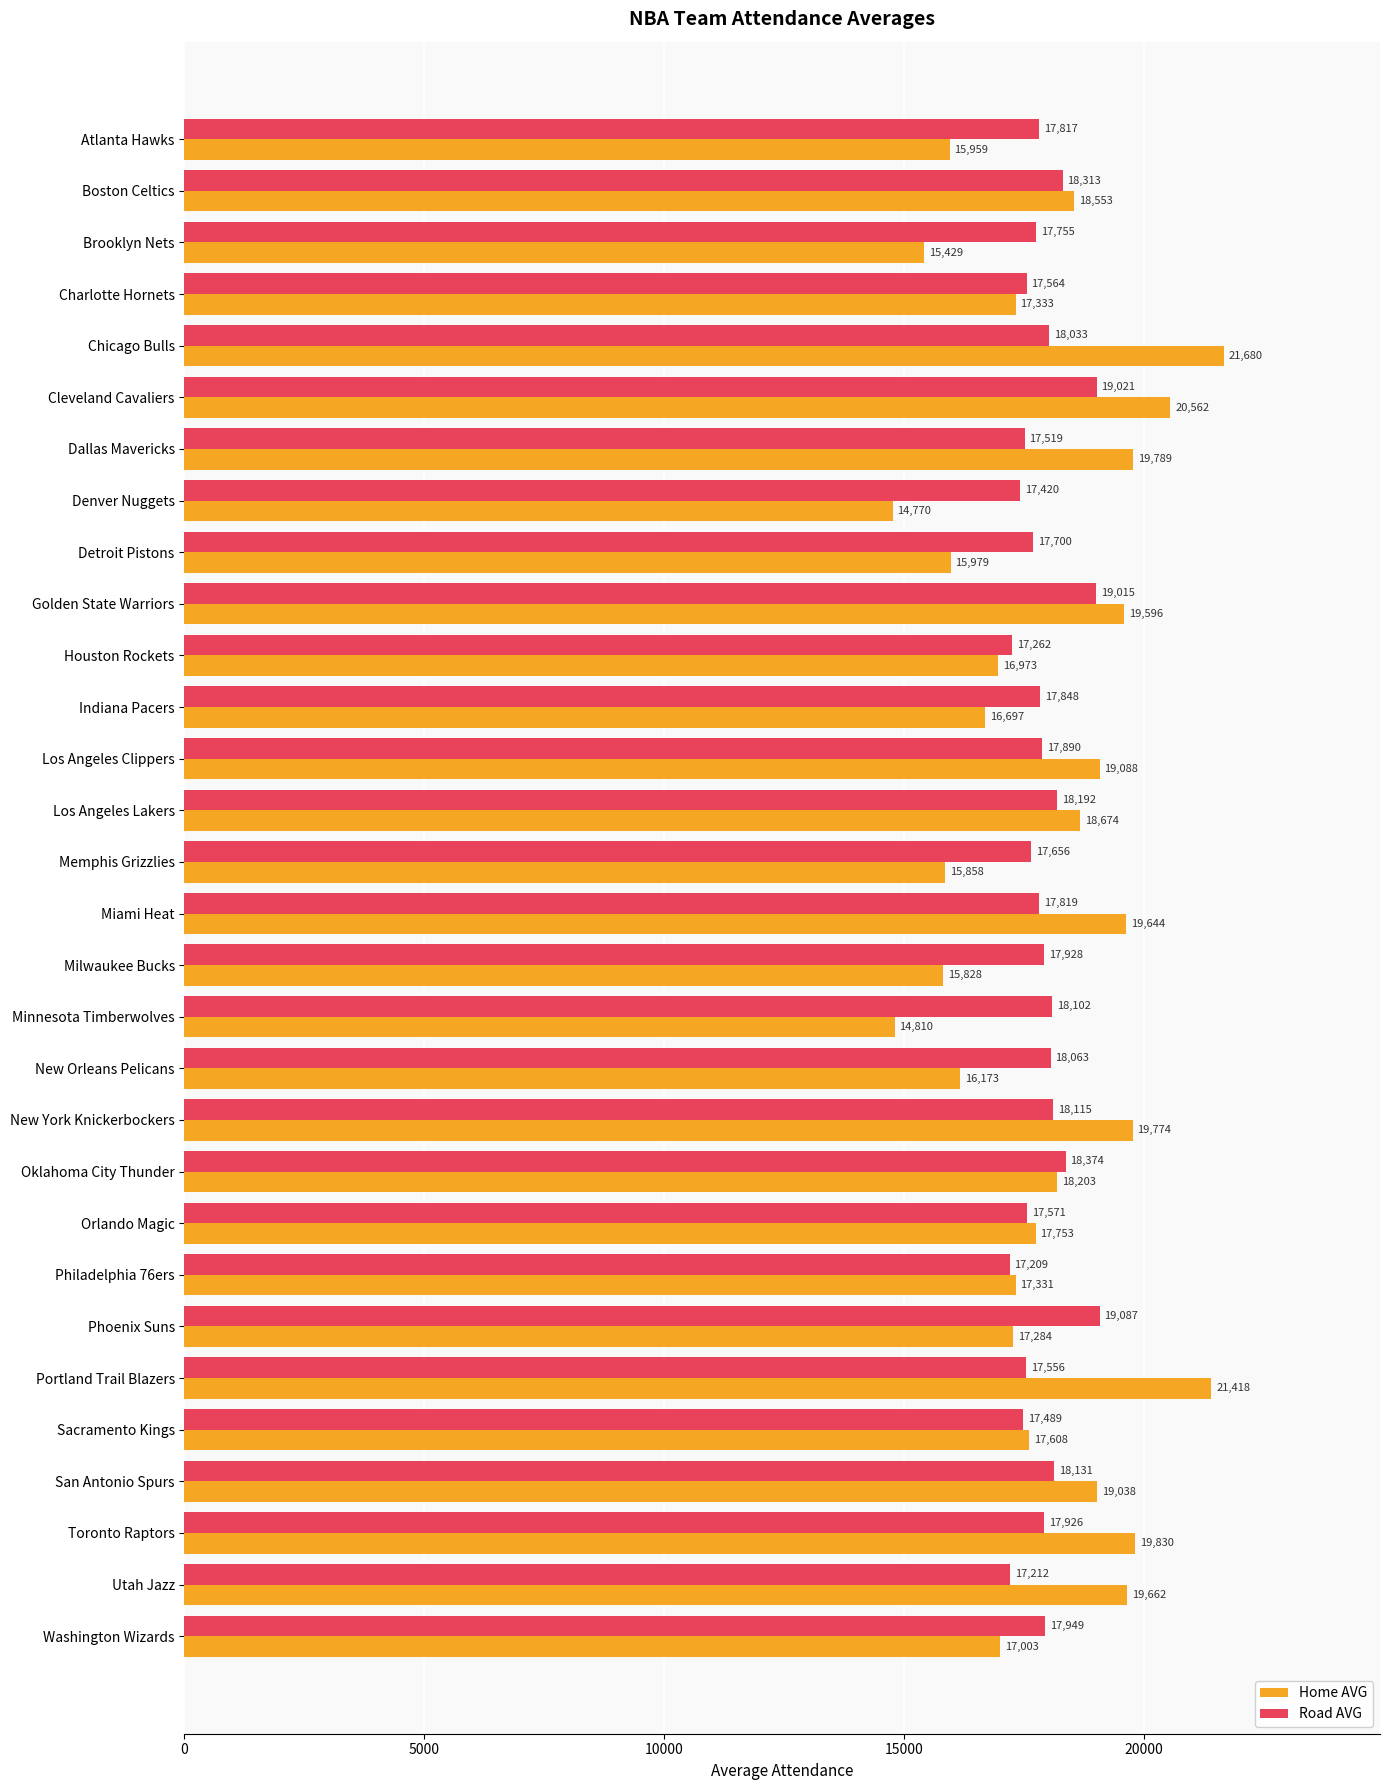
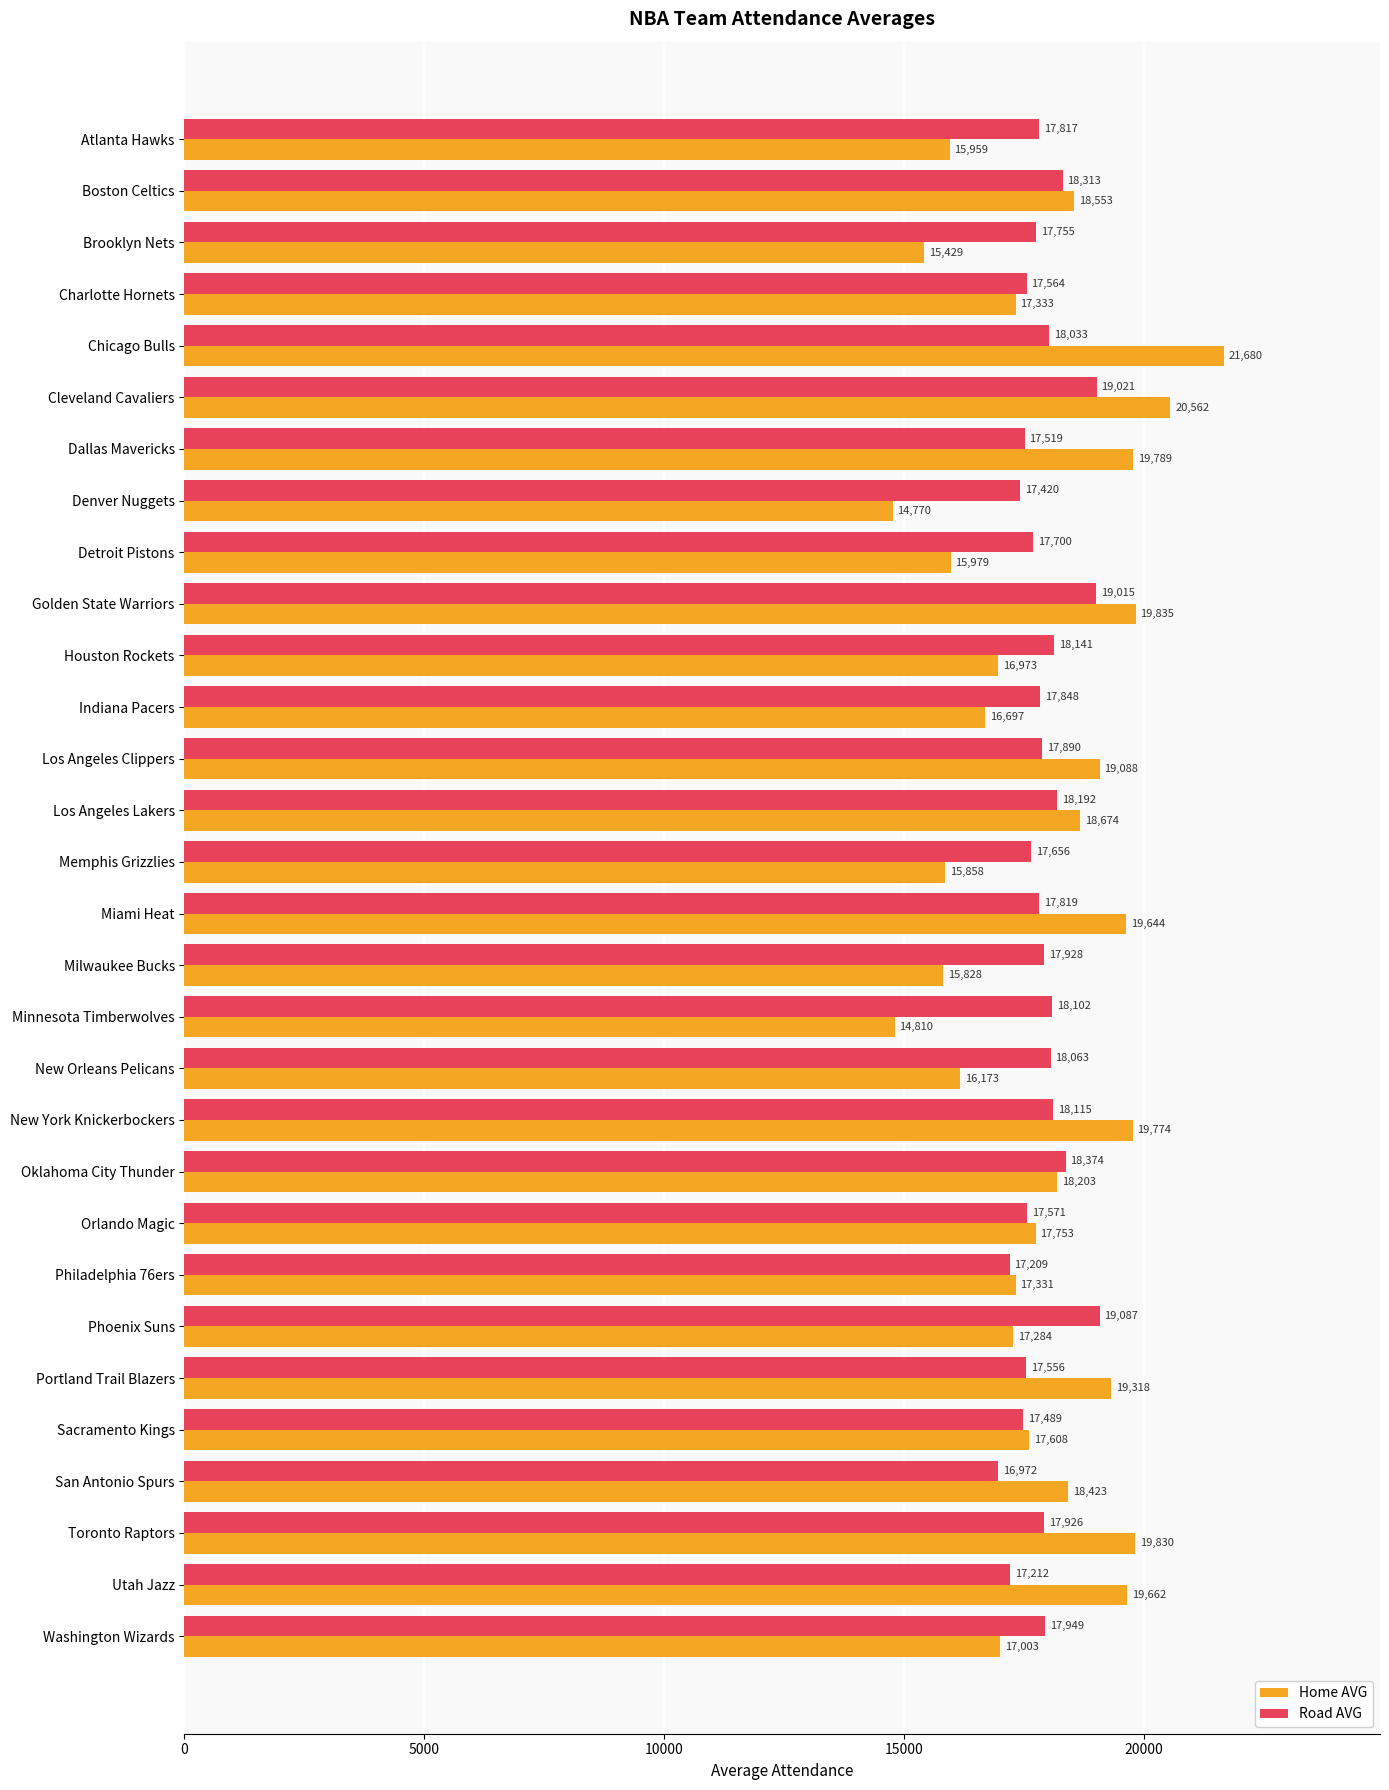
  {
    "Home AVG": {
      "Atlanta Hawks": "15,959",
      "Boston Celtics": "18,553",
      "Brooklyn Nets": "15,429",
      "Charlotte Hornets": "17,333",
      "Chicago Bulls": "21,680",
      "Cleveland Cavaliers": "20,562",
      "Dallas Mavericks": "19,789",
      "Denver Nuggets": "14,770",
      "Detroit Pistons": "15,979",
-     "Golden State Warriors": "19,596",
+     "Golden State Warriors": "19,835",
      "Houston Rockets": "16,973",
      "Indiana Pacers": "16,697",
      "Los Angeles Clippers": "19,088",
      "Los Angeles Lakers": "18,674",
      "Memphis Grizzlies": "15,858",
      "Miami Heat": "19,644",
      "Milwaukee Bucks": "15,828",
      "Minnesota Timberwolves": "14,810",
      "New Orleans Pelicans": "16,173",
      "New York Knickerbockers": "19,774",
      "Oklahoma City Thunder": "18,203",
      "Orlando Magic": "17,753",
      "Philadelphia 76ers": "17,331",
      "Phoenix Suns": "17,284",
-     "Portland Trail Blazers": "21,418",
+     "Portland Trail Blazers": "19,318",
      "Sacramento Kings": "17,608",
-     "San Antonio Spurs": "19,038",
+     "San Antonio Spurs": "18,423",
      "Toronto Raptors": "19,830",
      "Utah Jazz": "19,662",
      "Washington Wizards": "17,003"
    },
    "Road AVG": {
      "Atlanta Hawks": "17,817",
      "Boston Celtics": "18,313",
      "Brooklyn Nets": "17,755",
      "Charlotte Hornets": "17,564",
      "Chicago Bulls": "18,033",
      "Cleveland Cavaliers": "19,021",
      "Dallas Mavericks": "17,519",
      "Denver Nuggets": "17,420",
      "Detroit Pistons": "17,700",
      "Golden State Warriors": "19,015",
-     "Houston Rockets": "17,262",
+     "Houston Rockets": "18,141",
      "Indiana Pacers": "17,848",
      "Los Angeles Clippers": "17,890",
      "Los Angeles Lakers": "18,192",
      "Memphis Grizzlies": "17,656",
      "Miami Heat": "17,819",
      "Milwaukee Bucks": "17,928",
      "Minnesota Timberwolves": "18,102",
      "New Orleans Pelicans": "18,063",
      "New York Knickerbockers": "18,115",
      "Oklahoma City Thunder": "18,374",
      "Orlando Magic": "17,571",
      "Philadelphia 76ers": "17,209",
      "Phoenix Suns": "19,087",
      "Portland Trail Blazers": "17,556",
      "Sacramento Kings": "17,489",
-     "San Antonio Spurs": "18,131",
+     "San Antonio Spurs": "16,972",
      "Toronto Raptors": "17,926",
      "Utah Jazz": "17,212",
      "Washington Wizards": "17,949"
    }
  }
